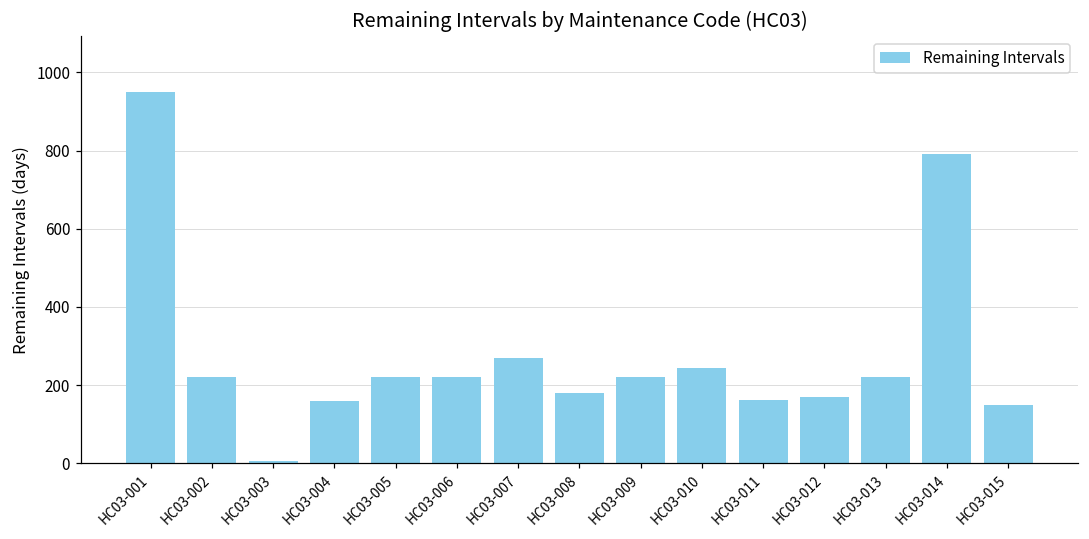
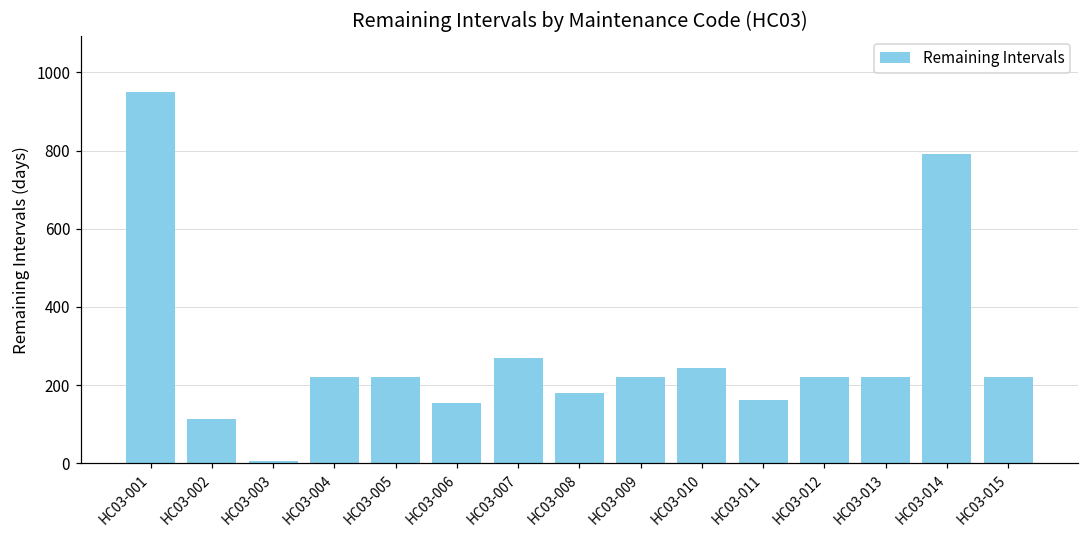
  {
    "HC03-001": 950,
-   "HC03-002": 220,
-   "HC03-004": 160,
+   "HC03-002": 110,
+   "HC03-004": 220,
    "HC03-005": 220,
-   "HC03-006": 220,
+   "HC03-006": 150,
    "HC03-007": 270,
    "HC03-008": 180,
    "HC03-009": 220,
    "HC03-010": 240,
    "HC03-011": 160,
-   "HC03-012": 170,
+   "HC03-012": 220,
    "HC03-013": 220,
    "HC03-014": 790,
-   "HC03-015": 150
+   "HC03-015": 220
  }
